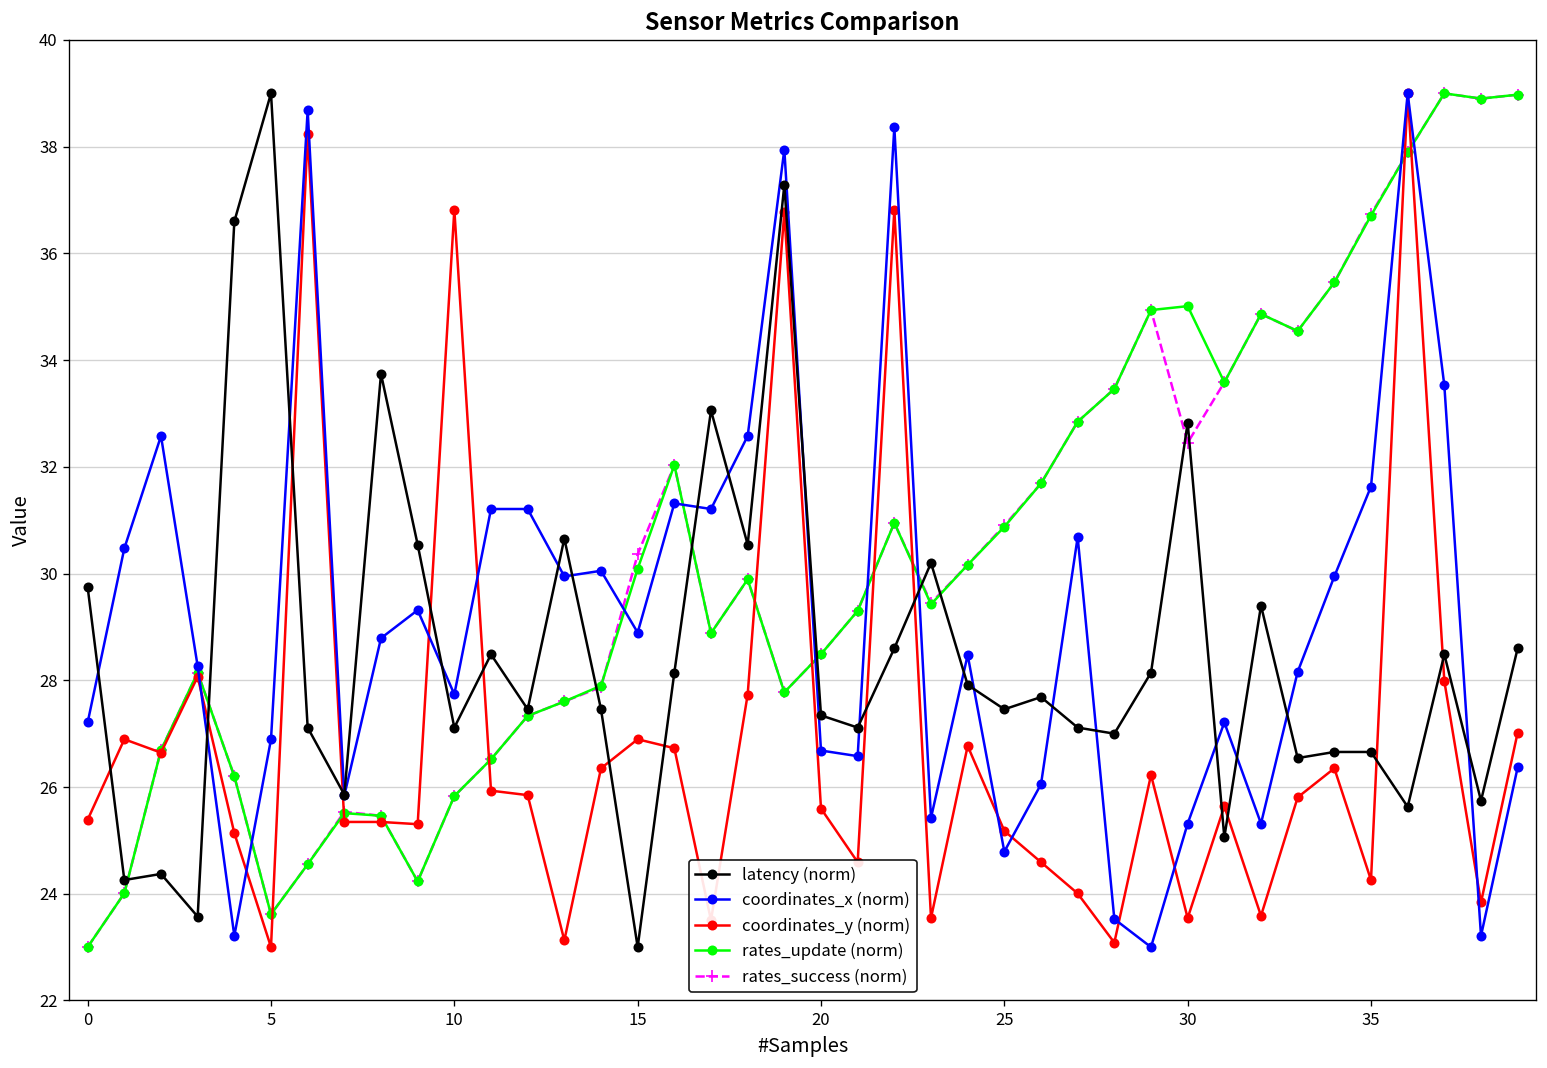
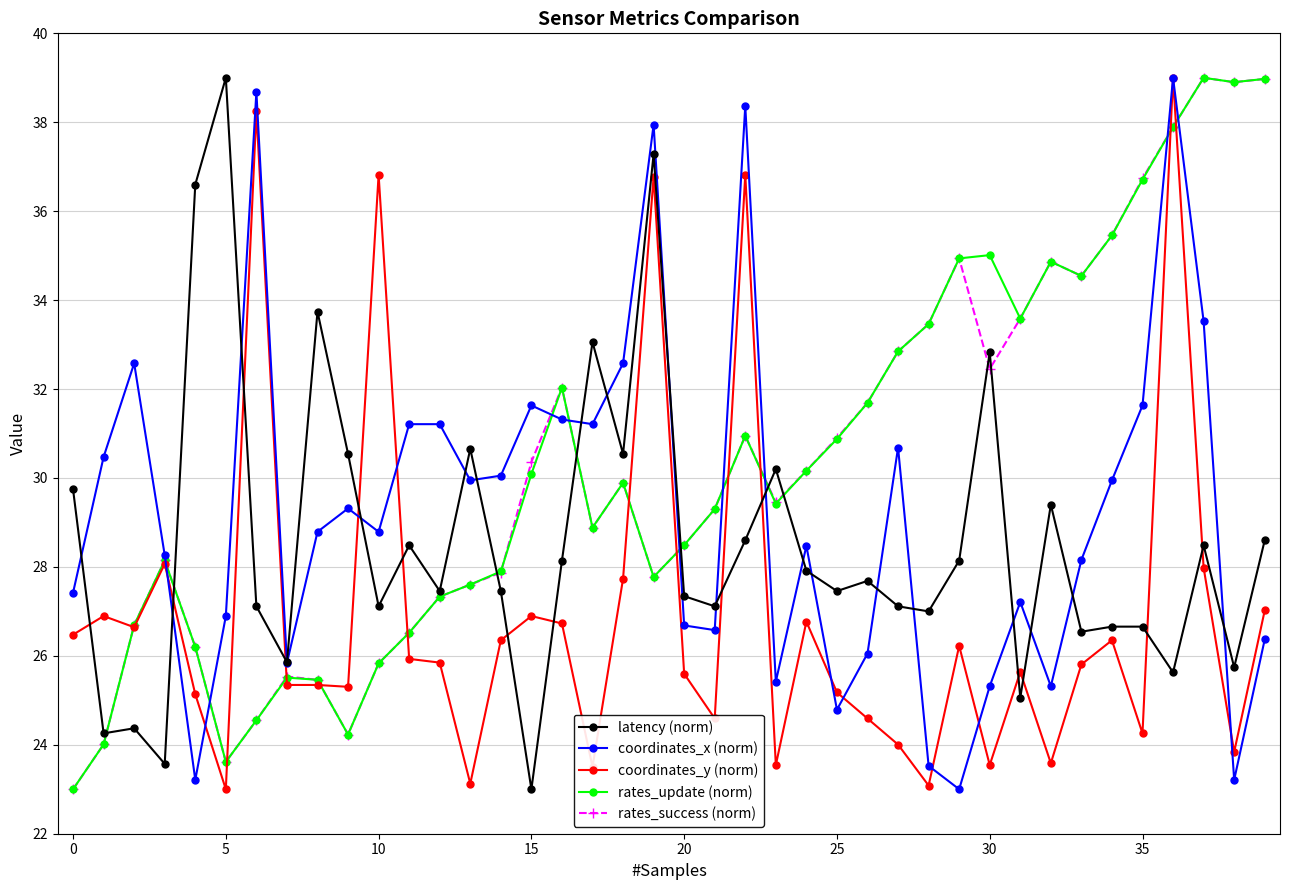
  {
    "latency (norm)": {
      "0": 29.7,
      "5": 39.0,
      "10": 27.1,
      "15": 23.0,
      "20": 27.3,
      "25": 27.5,
      "30": 32.8,
      "35": 26.7
    },
    "coordinates_x (norm)": {
-     "0": 27.2,
+     "0": 27.4,
      "5": 26.9,
-     "10": 27.7,
-     "15": 28.9,
+     "10": 28.8,
+     "15": 31.6,
      "20": 26.7,
      "25": 24.8,
      "30": 25.3,
      "35": 31.6
    },
    "coordinates_y (norm)": {
-     "0": 25.4,
+     "0": 26.5,
      "5": 23.0,
      "10": 36.8,
      "15": 26.9,
      "20": 25.6,
      "25": 25.2,
      "30": 23.5,
      "35": 24.3
    },
    "rates_update (norm)": {
      "15": 30.1,
      "30": 35.0
    },
    "rates_success (norm)": {
      "15": 30.4,
      "30": 32.5
    }
  }
